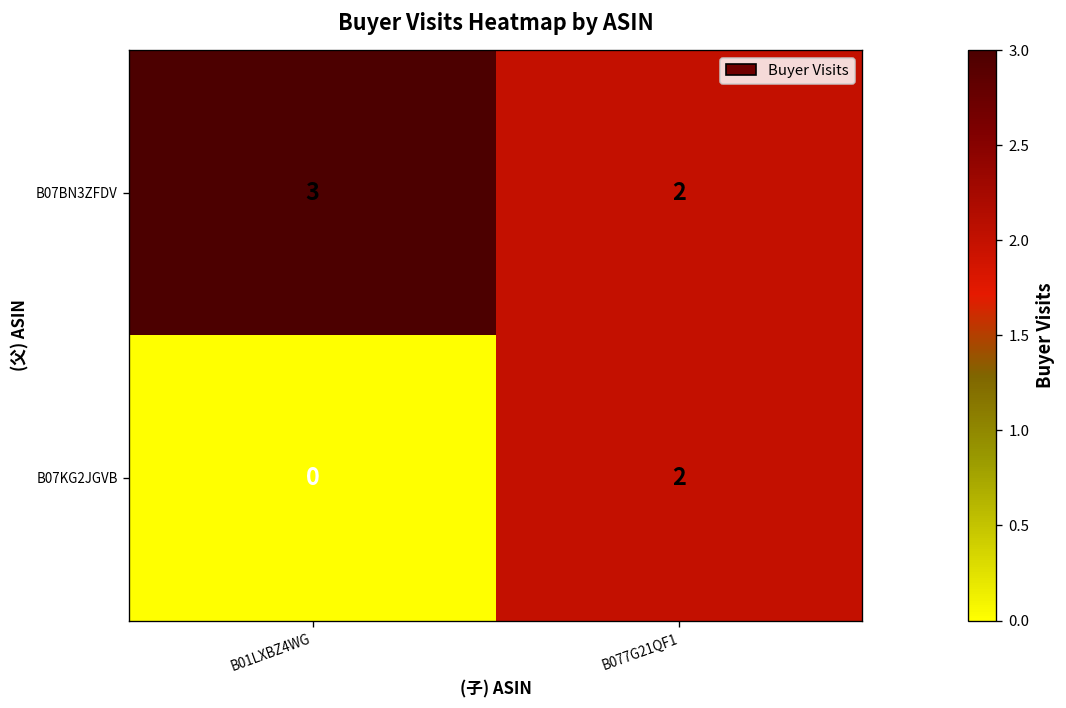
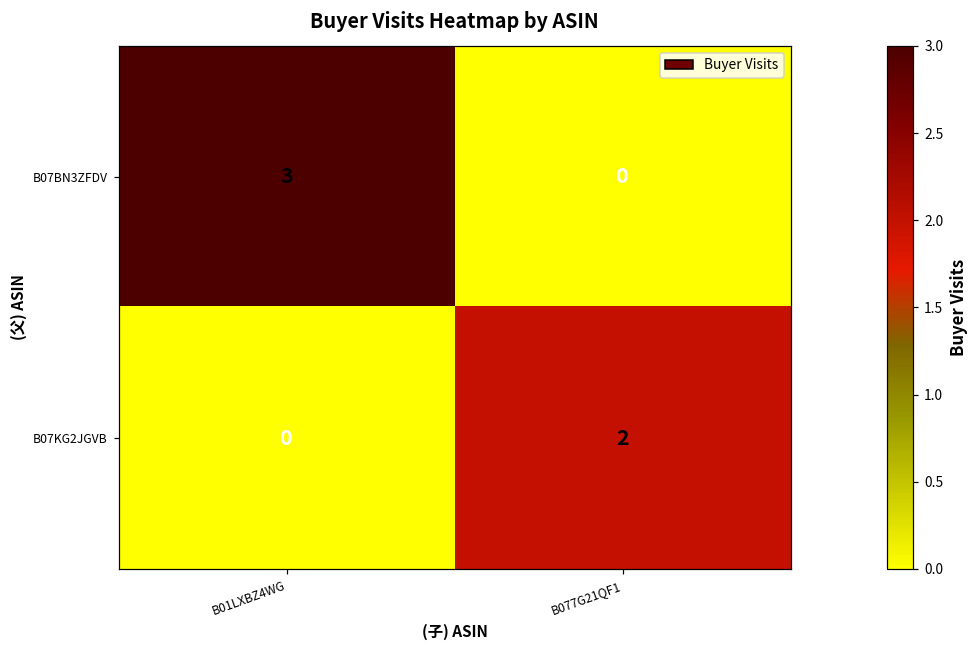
  {
    "B07BN3ZFDV": {
      "B01LXBZ4WG": 3,
-     "B077G21QF1": 2
+     "B077G21QF1": 0
    },
    "B07KG2JGVB": {
      "B01LXBZ4WG": 0,
      "B077G21QF1": 2
    }
  }
